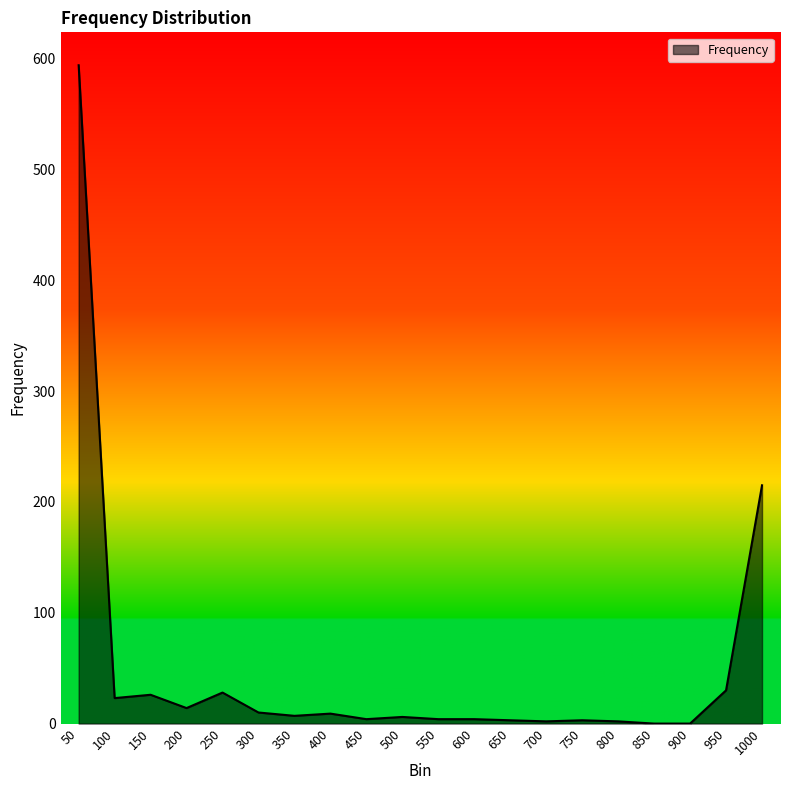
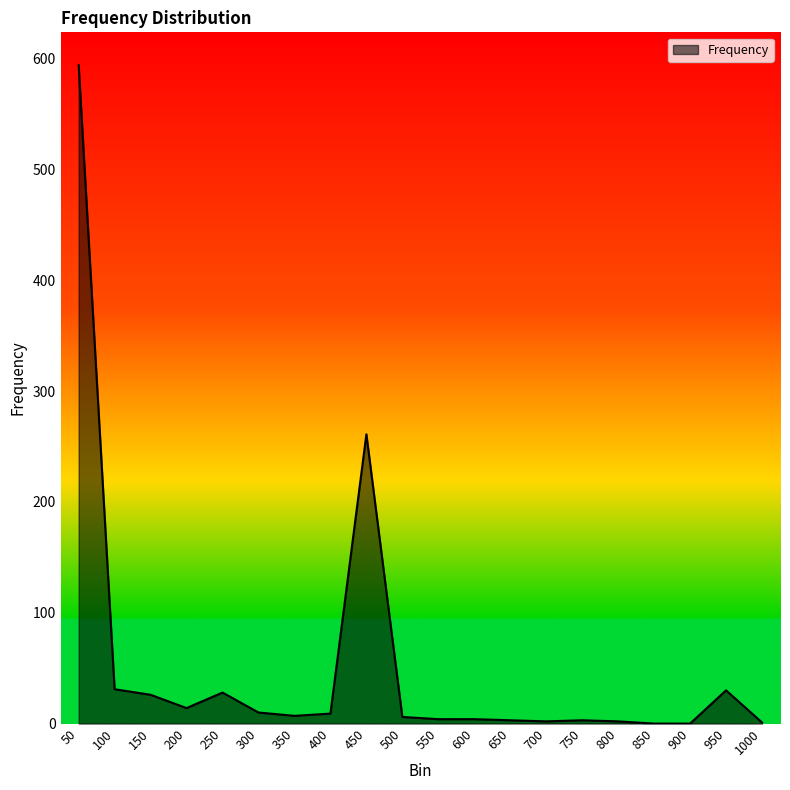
  {
    "50": 594,
-   "100": 23,
+   "100": 31,
    "150": 26,
    "200": 14,
    "250": 28,
    "300": 10,
    "350": 7,
    "400": 9,
-   "450": 4,
+   "450": 261,
    "500": 6,
    "550": 4,
    "600": 4,
    "650": 3,
    "700": 2,
    "750": 3,
    "800": 2,
    "850": 0,
    "900": 0,
    "950": 30,
-   "1000": 215
+   "1000": 1
  }
